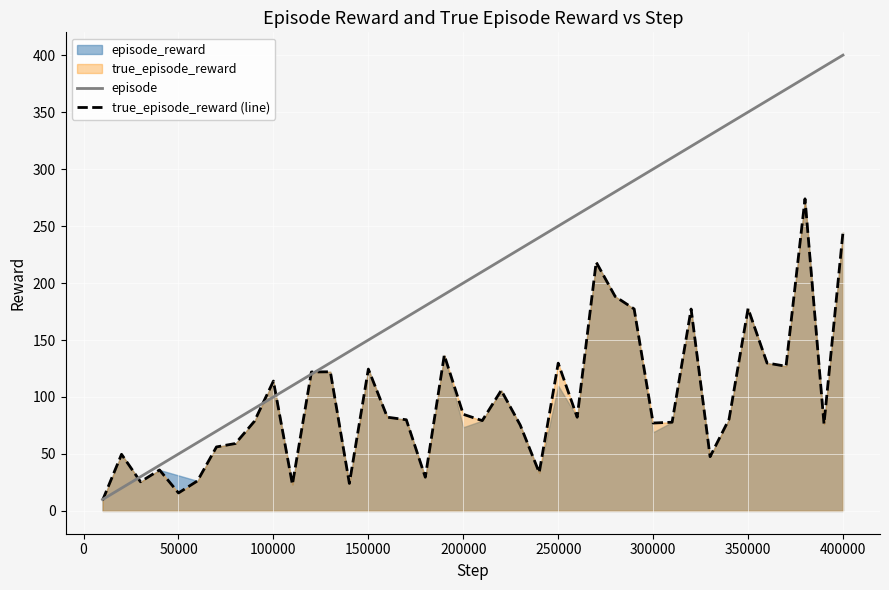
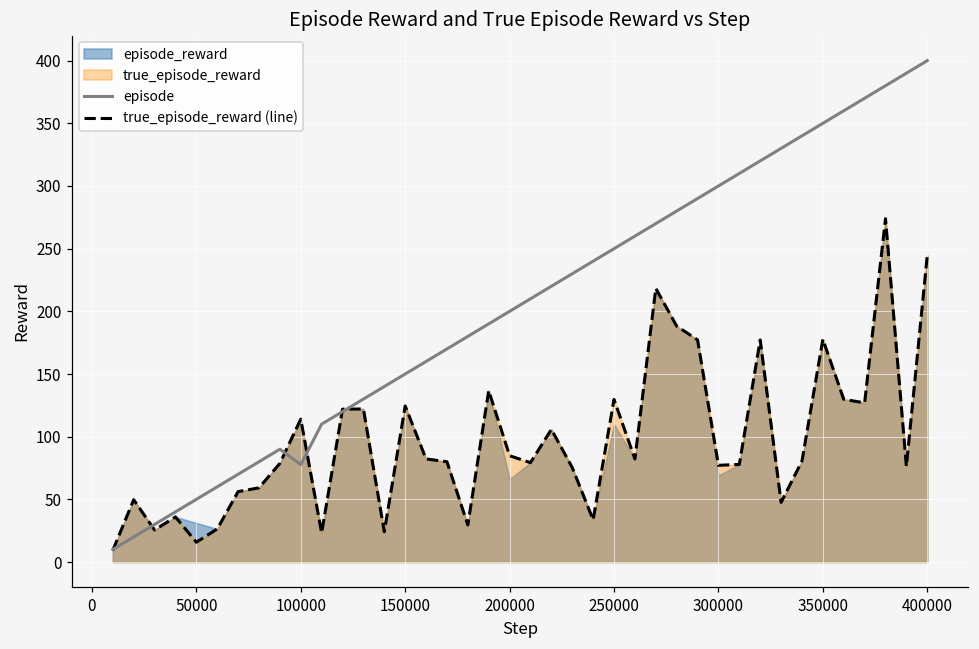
  {
    "episode": {
      "50000": 50,
-     "100000": 100,
+     "100000": 78,
      "150000": 150,
      "200000": 200,
      "250000": 250,
      "300000": 300,
      "350000": 350,
      "400000": 400
    },
    "episode_reward": {
      "50000": 31,
-     "200000": 73,
+     "200000": 66,
      "250000": 110,
      "300000": 69
    },
    "true_episode_reward": {
      "50000": 16,
      "200000": 85,
      "250000": 130,
      "300000": 77
    }
  }
